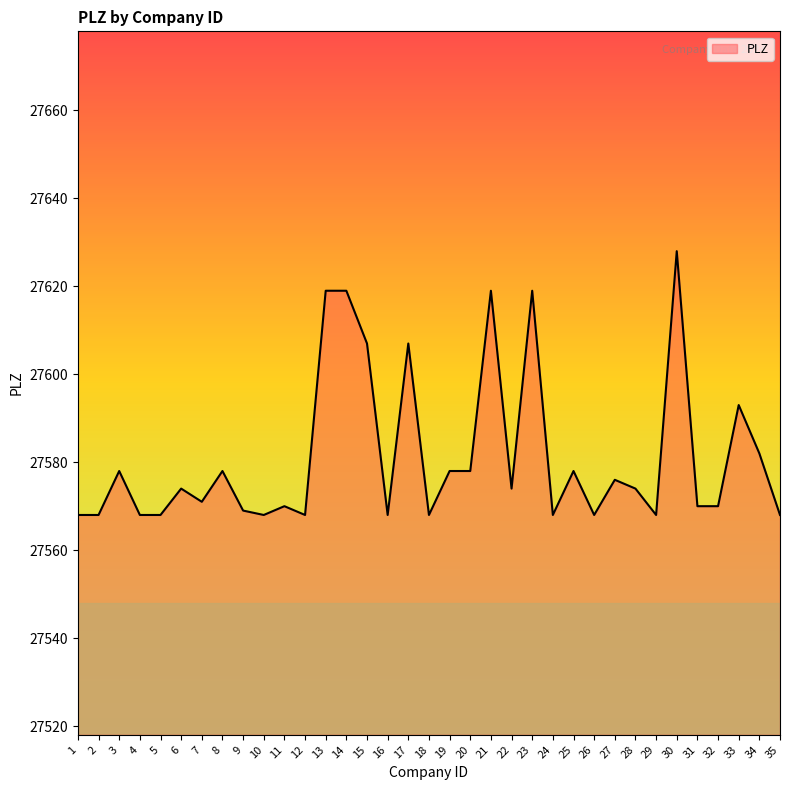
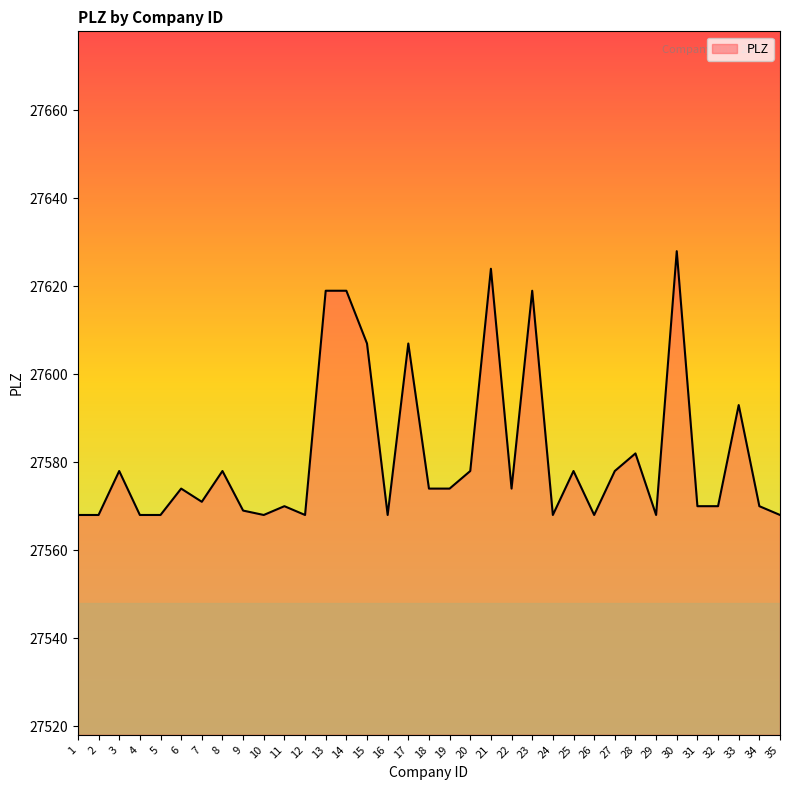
  {
    "1": 27568,
    "2": 27568,
    "3": 27578,
    "4": 27568,
    "5": 27568,
    "6": 27574,
    "7": 27571,
    "8": 27578,
    "9": 27569,
    "10": 27568,
    "11": 27570,
    "12": 27568,
    "13": 27619,
    "14": 27619,
    "15": 27607,
    "16": 27568,
    "17": 27607,
-   "18": 27568,
-   "19": 27578,
+   "18": 27574,
+   "19": 27574,
    "20": 27578,
-   "21": 27619,
+   "21": 27624,
    "22": 27574,
    "23": 27619,
    "24": 27568,
    "25": 27578,
    "26": 27568,
-   "27": 27576,
-   "28": 27574,
+   "27": 27578,
+   "28": 27582,
    "29": 27568,
    "30": 27628,
    "31": 27570,
    "32": 27570,
    "33": 27593,
-   "34": 27582,
+   "34": 27570,
    "35": 27568
  }
